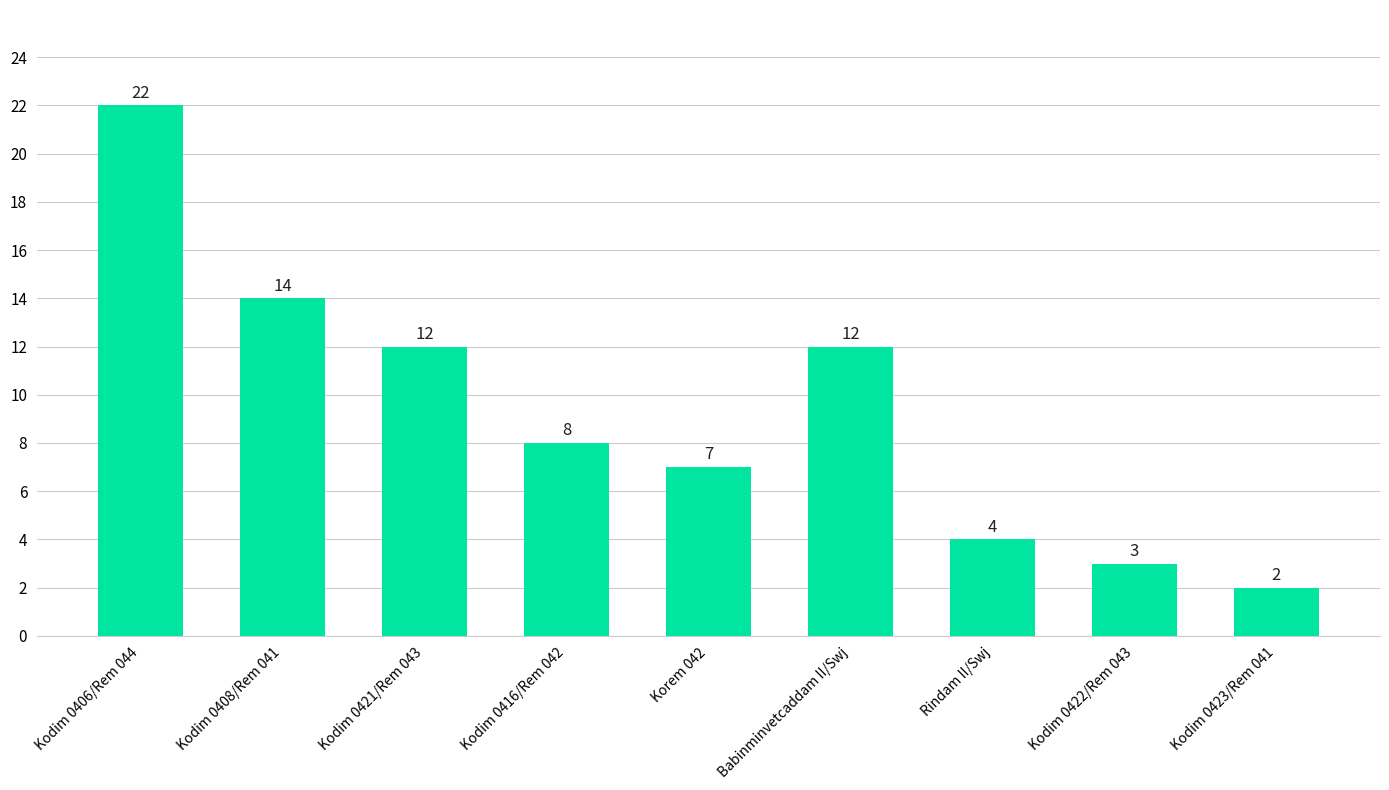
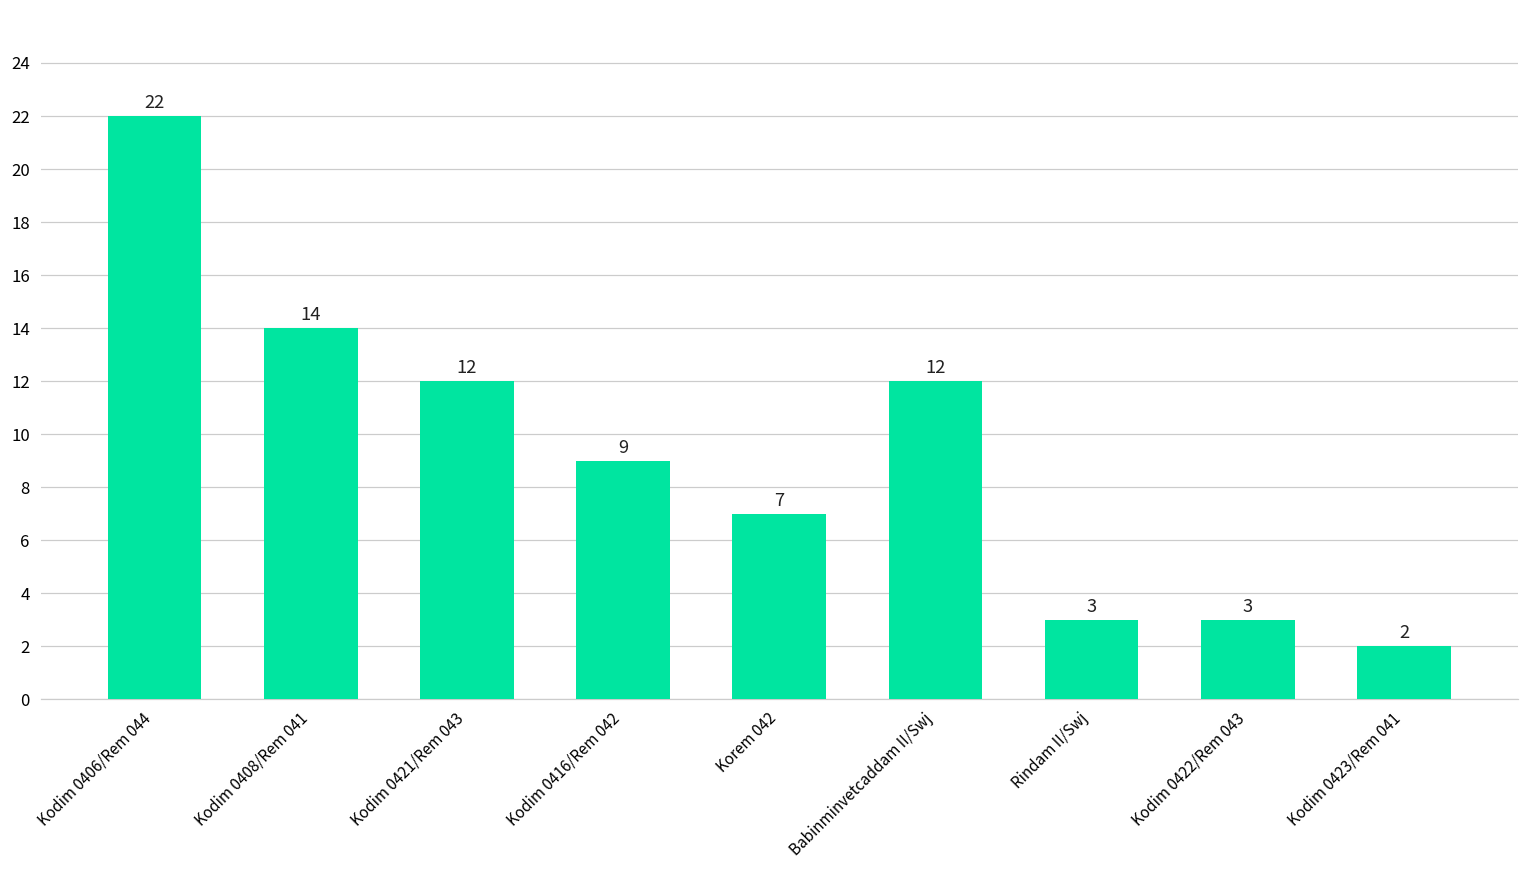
  {
    "Kodim 0406/Rem 044": 22,
    "Kodim 0408/Rem 041": 14,
    "Kodim 0421/Rem 043": 12,
-   "Kodim 0416/Rem 042": 8,
+   "Kodim 0416/Rem 042": 9,
    "Korem 042": 7,
    "Babinminvetcaddam II/Swj": 12,
-   "Rindam II/Swj": 4,
+   "Rindam II/Swj": 3,
    "Kodim 0422/Rem 043": 3,
    "Kodim 0423/Rem 041": 2
  }
